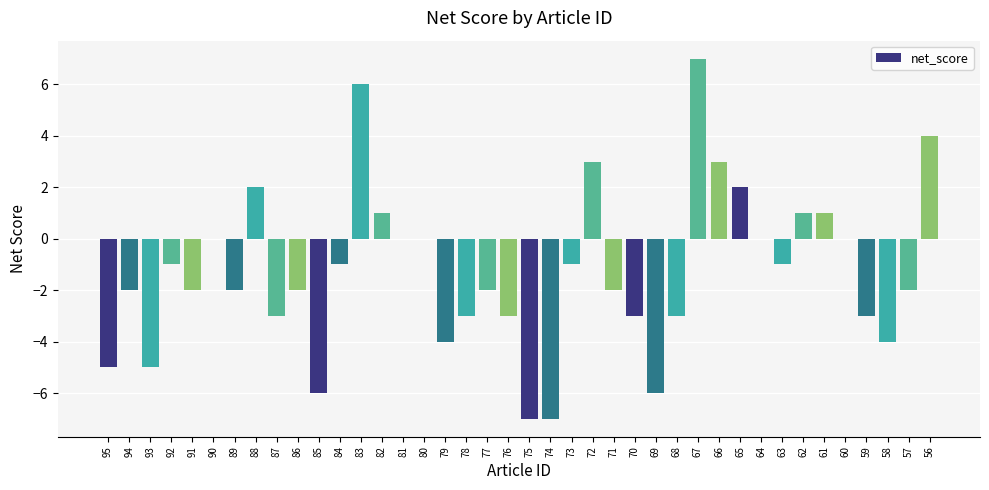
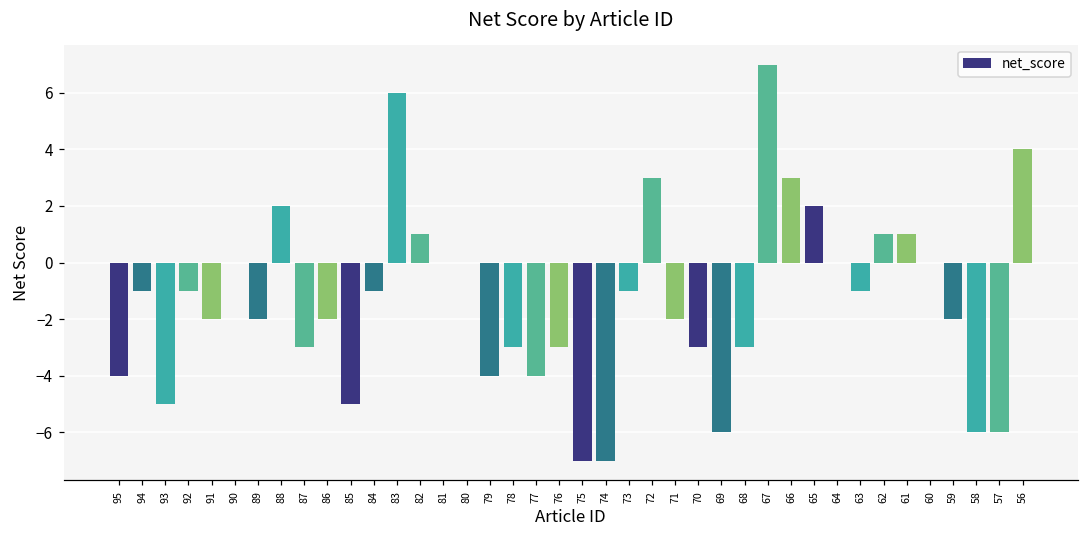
  {
-   "95": -5,
-   "94": -2,
+   "95": -4,
+   "94": -1,
    "93": -5,
    "92": -1,
    "91": -2,
    "90": 0,
    "89": -2,
    "88": 2,
    "87": -3,
    "86": -2,
-   "85": -6,
+   "85": -5,
    "84": -1,
    "83": 6,
    "82": 1,
    "81": 0,
    "80": 0,
    "79": -4,
    "78": -3,
-   "77": -2,
+   "77": -4,
    "76": -3,
    "75": -7,
    "74": -7,
    "73": -1,
    "72": 3,
    "71": -2,
    "70": -3,
    "69": -6,
    "68": -3,
    "67": 7,
    "66": 3,
    "65": 2,
    "64": 0,
    "63": -1,
    "62": 1,
    "61": 1,
    "60": 0,
-   "59": -3,
-   "58": -4,
-   "57": -2,
+   "59": -2,
+   "58": -6,
+   "57": -6,
    "56": 4
  }
